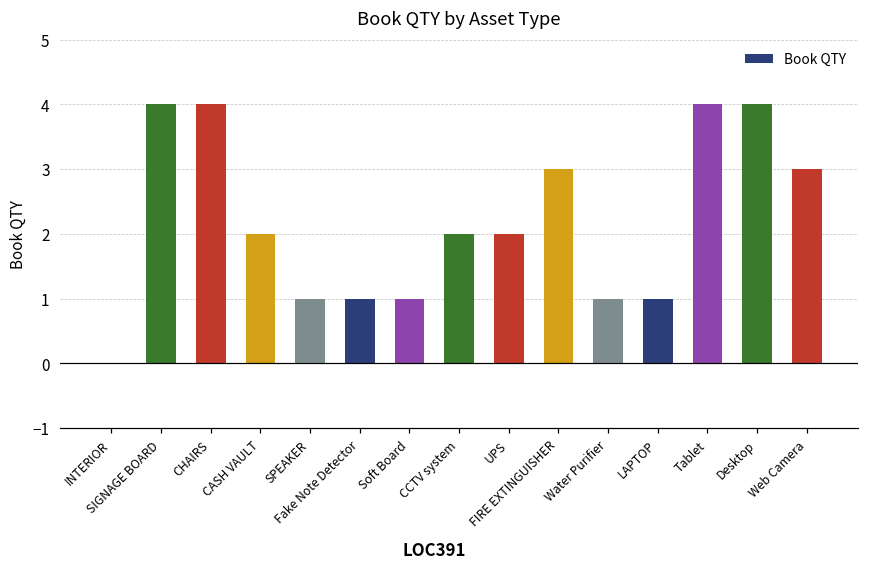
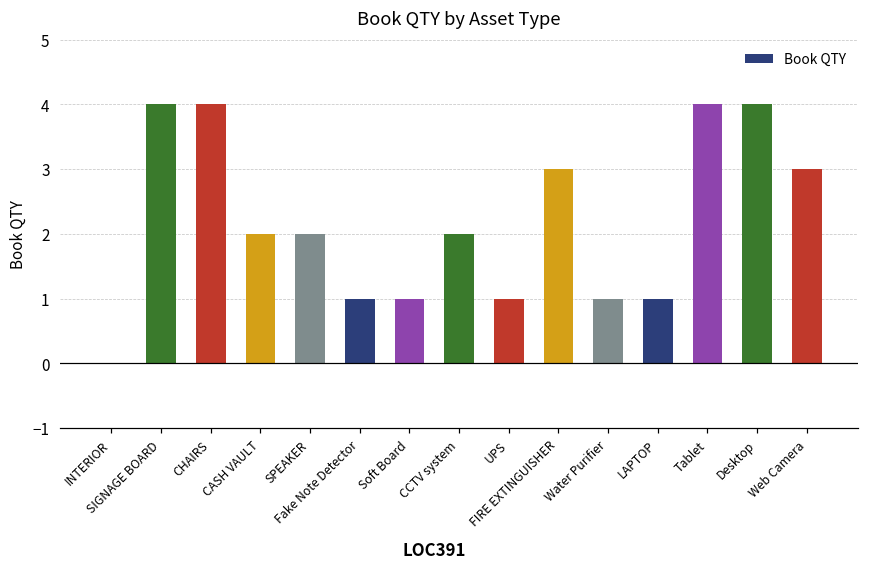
  {
    "INTERIOR": 0,
    "SIGNAGE BOARD": 4,
    "CHAIRS": 4,
    "CASH VAULT": 2,
-   "SPEAKER": 1,
+   "SPEAKER": 2,
    "Fake Note Detector": 1,
    "Soft Board": 1,
    "CCTV system": 2,
-   "UPS": 2,
+   "UPS": 1,
    "FIRE EXTINGUISHER": 3,
    "Water Purifier": 1,
    "LAPTOP": 1,
    "Tablet": 4,
    "Desktop": 4,
    "Web Camera": 3
  }
